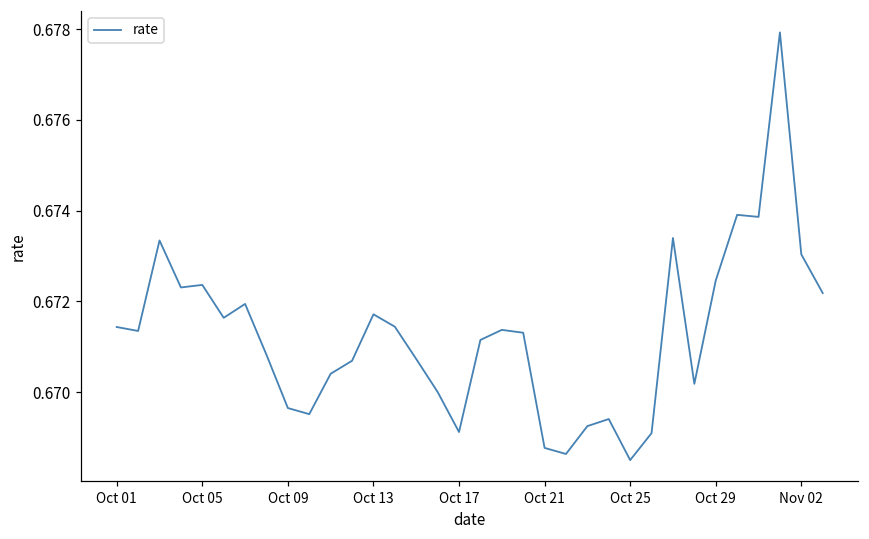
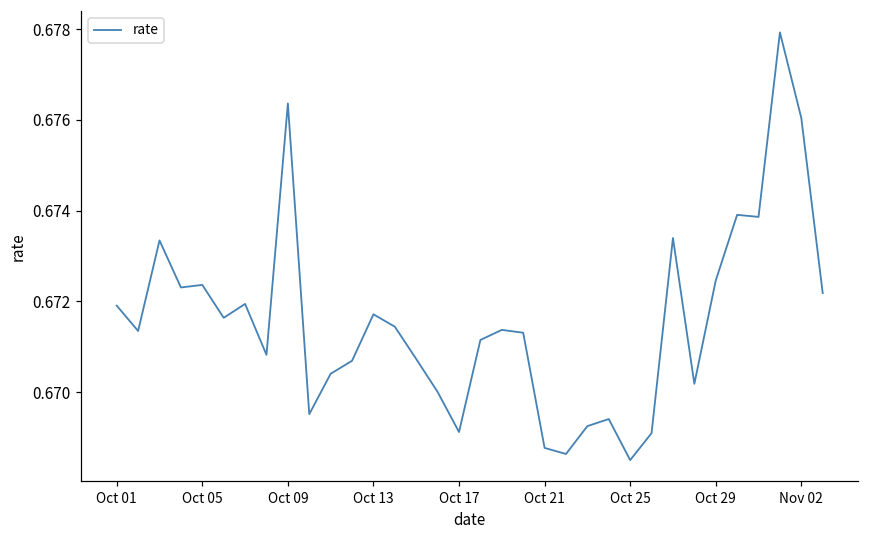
  {
-   "Oct 01": 0.6714,
+   "Oct 01": 0.6719,
    "Oct 05": 0.6724,
-   "Oct 09": 0.6696,
+   "Oct 09": 0.6764,
    "Oct 13": 0.6717,
    "Oct 17": 0.6691,
    "Oct 21": 0.6688,
    "Oct 25": 0.6685,
    "Oct 29": 0.6725,
-   "Nov 02": 0.6730
+   "Nov 02": 0.6760
  }
